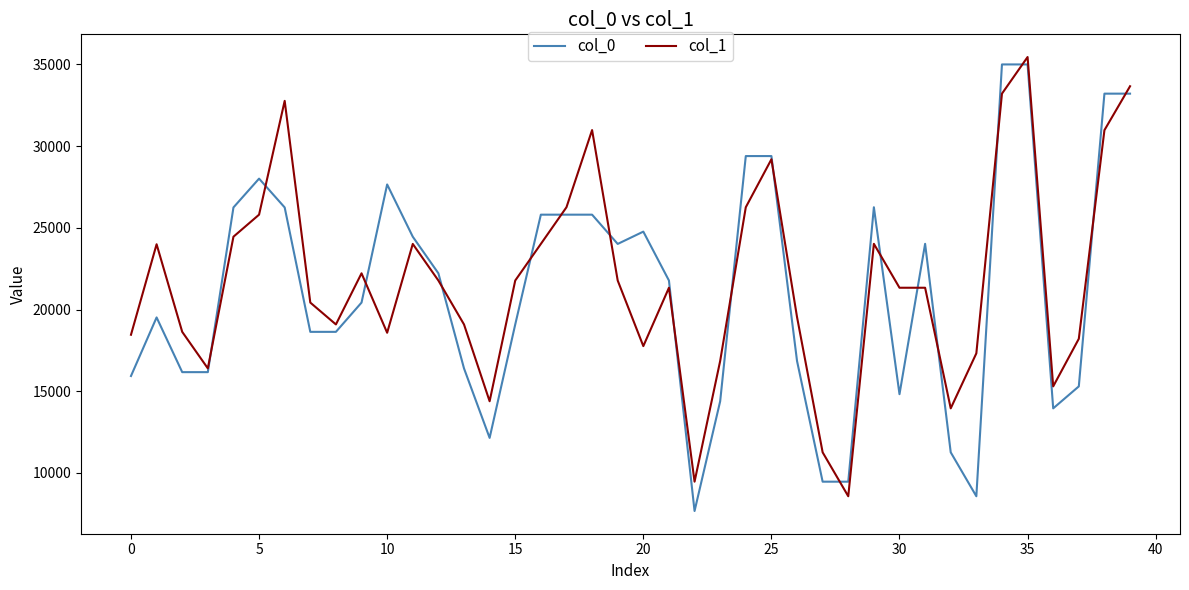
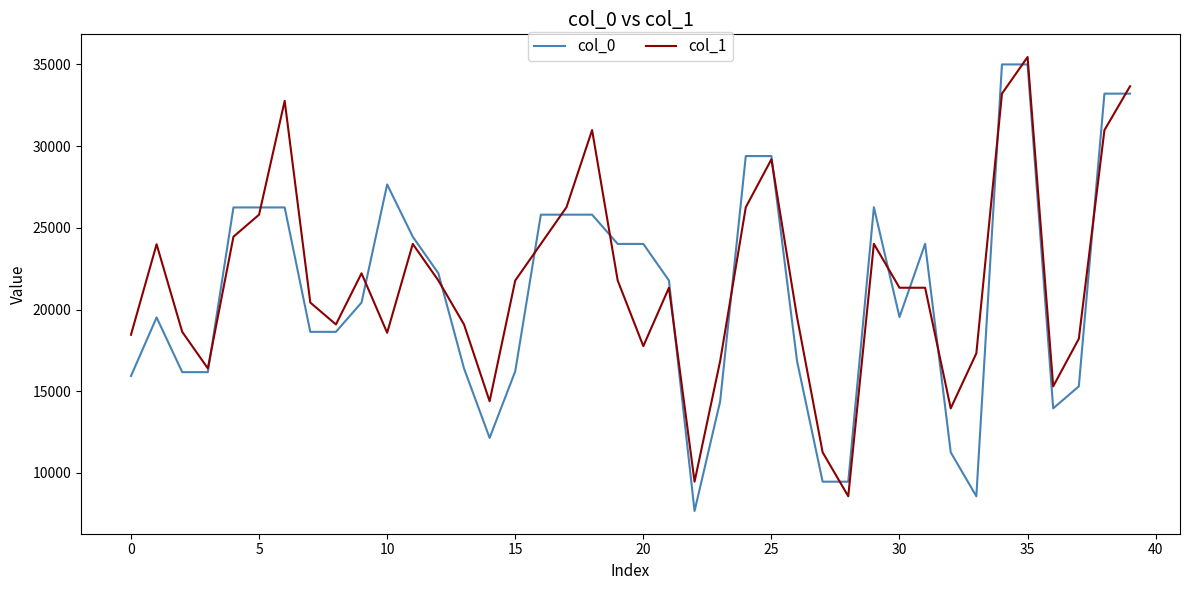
  {
    "col_0": {
      "0": 15900,
-     "5": 28000,
+     "5": 26200,
      "10": 27700,
-     "15": 19100,
-     "20": 24800,
+     "15": 16200,
+     "20": 24000,
      "25": 29400,
-     "30": 14800,
+     "30": 19500,
      "35": 35000
    },
    "col_1": {
      "0": 18500,
      "5": 25800,
      "10": 18600,
      "15": 21800,
      "20": 17800,
      "25": 29200,
      "30": 21300,
      "35": 35500
    }
  }
